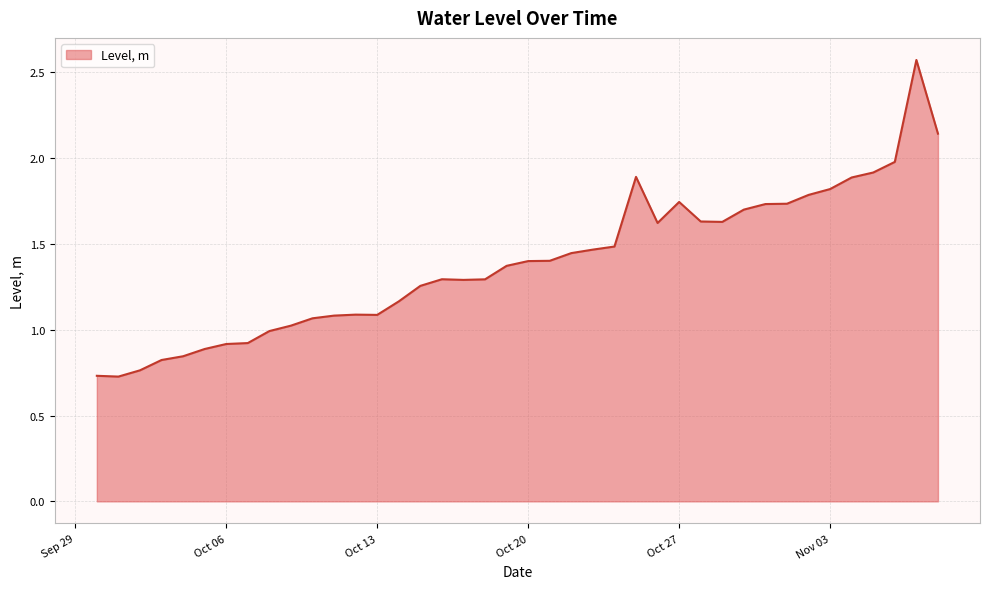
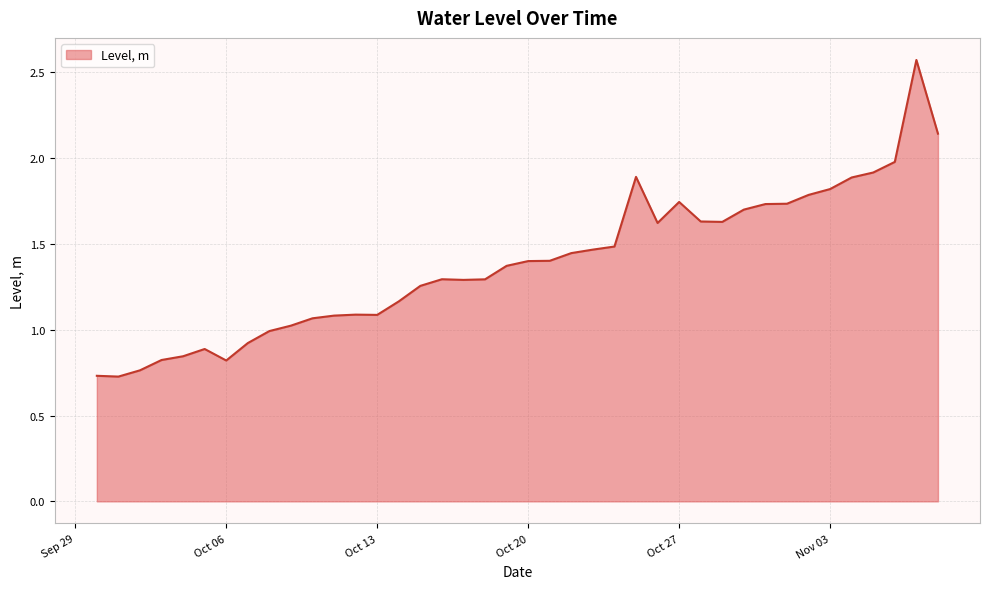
  {
-   "Oct 06": 0.92,
+   "Oct 06": 0.82,
    "Oct 13": 1.09,
    "Oct 20": 1.40,
    "Oct 27": 1.75,
    "Nov 03": 1.82
  }
